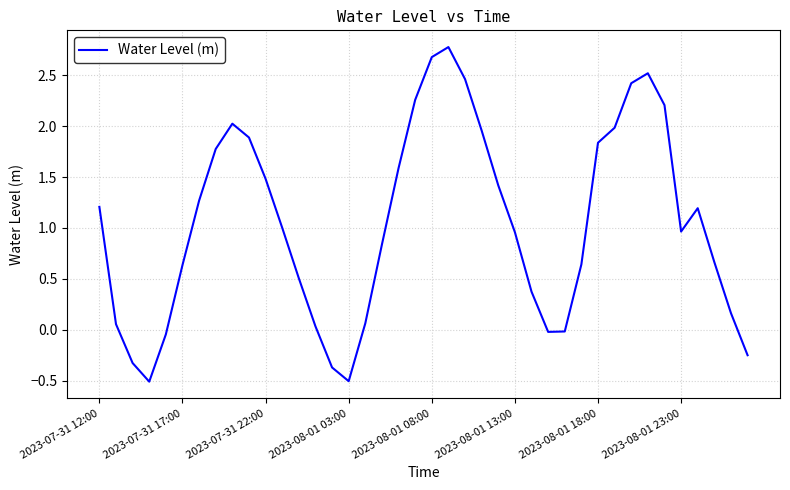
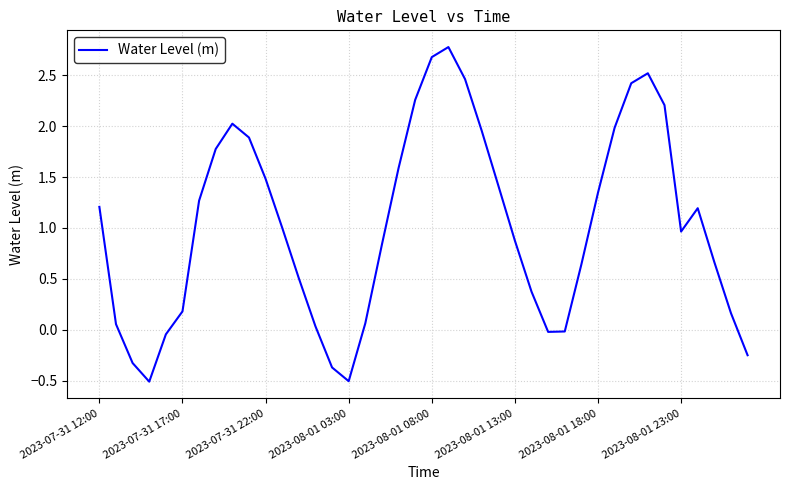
  {
    "2023-07-31 12:00": 1.21,
-   "2023-07-31 17:00": 0.64,
+   "2023-07-31 17:00": 0.18,
    "2023-07-31 22:00": 1.48,
    "2023-08-01 03:00": -0.51,
    "2023-08-01 08:00": 2.68,
-   "2023-08-01 13:00": 0.96,
-   "2023-08-01 18:00": 1.84,
+   "2023-08-01 13:00": 0.88,
+   "2023-08-01 18:00": 1.35,
    "2023-08-01 23:00": 0.97
  }
